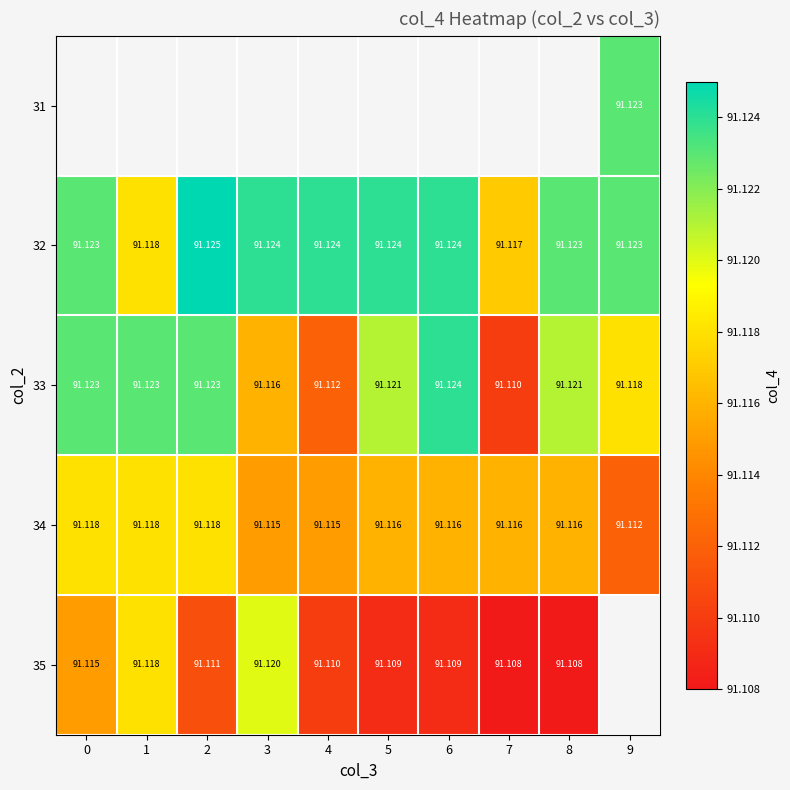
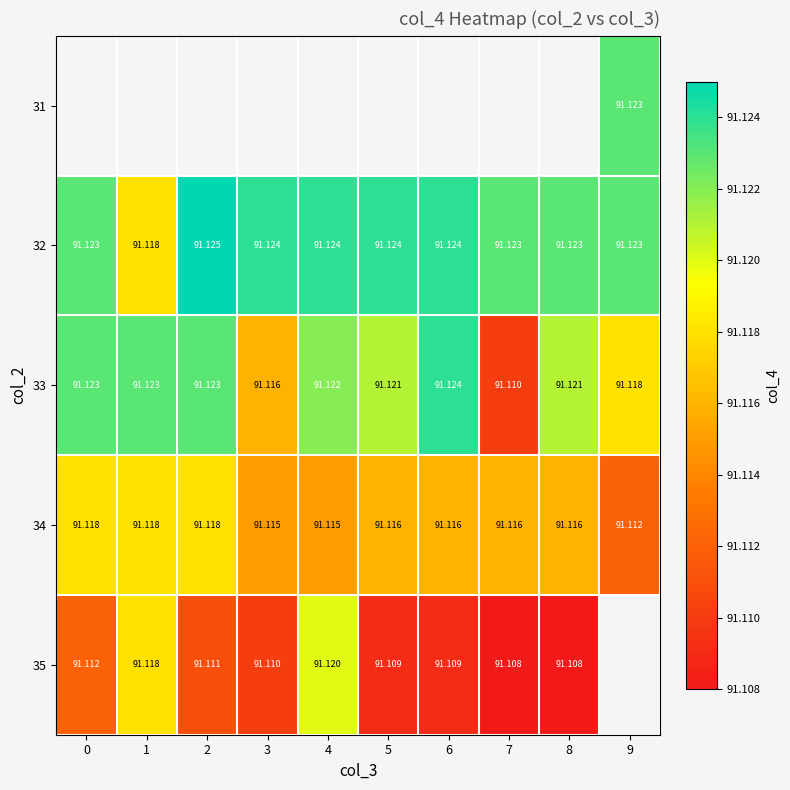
  {
    "31": {
      "9": 91.123
    },
    "32": {
      "0": 91.123,
      "1": 91.118,
      "2": 91.125,
      "3": 91.124,
      "4": 91.124,
      "5": 91.124,
      "6": 91.124,
-     "7": 91.117,
+     "7": 91.123,
      "8": 91.123,
      "9": 91.123
    },
    "33": {
      "0": 91.123,
      "1": 91.123,
      "2": 91.123,
      "3": 91.116,
-     "4": 91.112,
+     "4": 91.122,
      "5": 91.121,
      "6": 91.124,
      "7": 91.110,
      "8": 91.121,
      "9": 91.118
    },
    "34": {
      "0": 91.118,
      "1": 91.118,
      "2": 91.118,
      "3": 91.115,
      "4": 91.115,
      "5": 91.116,
      "6": 91.116,
      "7": 91.116,
      "8": 91.116,
      "9": 91.112
    },
    "35": {
-     "0": 91.115,
+     "0": 91.112,
      "1": 91.118,
      "2": 91.111,
-     "3": 91.120,
-     "4": 91.110,
+     "3": 91.110,
+     "4": 91.120,
      "5": 91.109,
      "6": 91.109,
      "7": 91.108,
      "8": 91.108
    }
  }
